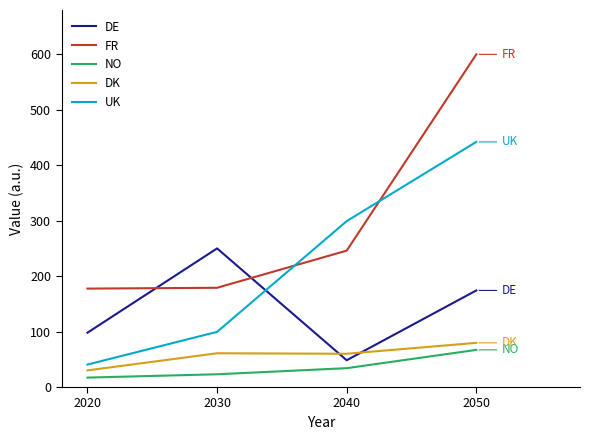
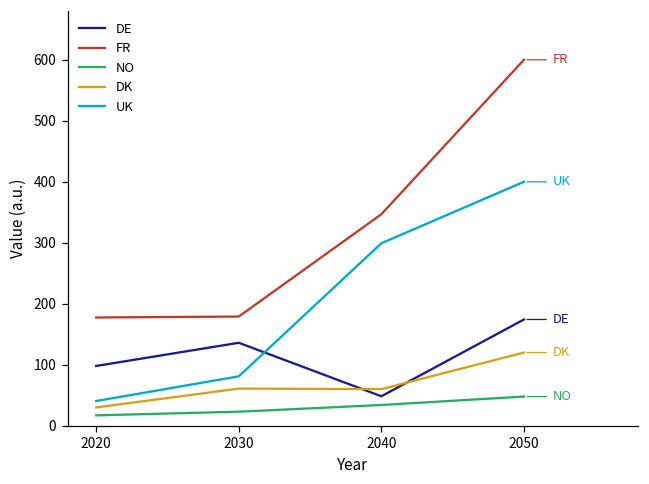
  {
    "DE": {
      "2020": 100,
-     "2030": 250,
+     "2030": 140,
      "2040": 50,
      "2050": 170
    },
    "FR": {
      "2020": 180,
      "2030": 180,
-     "2040": 250,
+     "2040": 350,
      "2050": 600
    },
    "NO": {
      "2020": 20,
      "2030": 20,
      "2040": 30,
-     "2050": 70
+     "2050": 50
    },
    "DK": {
      "2020": 30,
      "2030": 60,
      "2040": 60,
-     "2050": 80
+     "2050": 120
    },
    "UK": {
      "2020": 40,
-     "2030": 100,
+     "2030": 80,
      "2040": 300,
-     "2050": 440
+     "2050": 400
    }
  }
